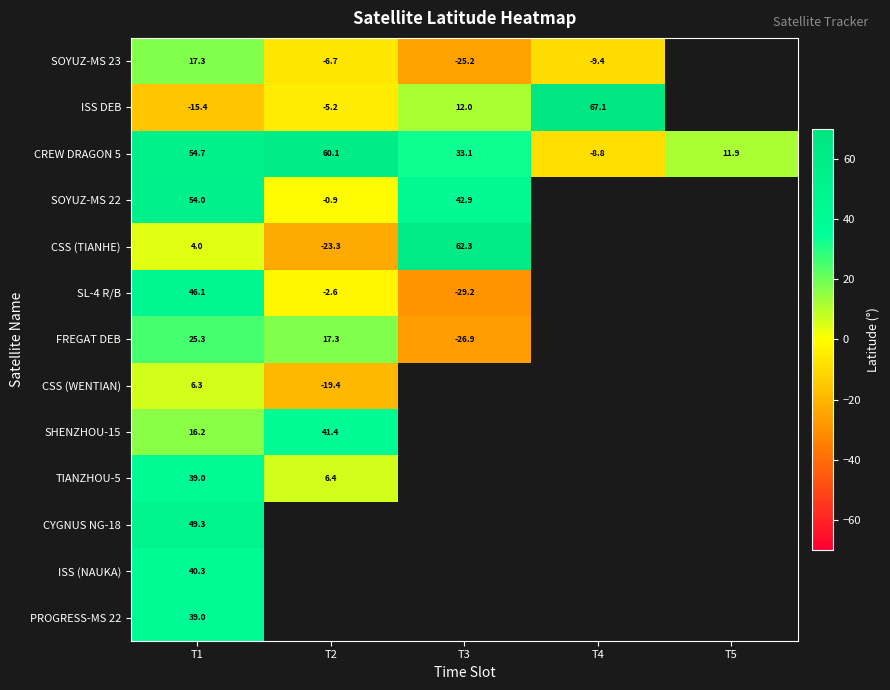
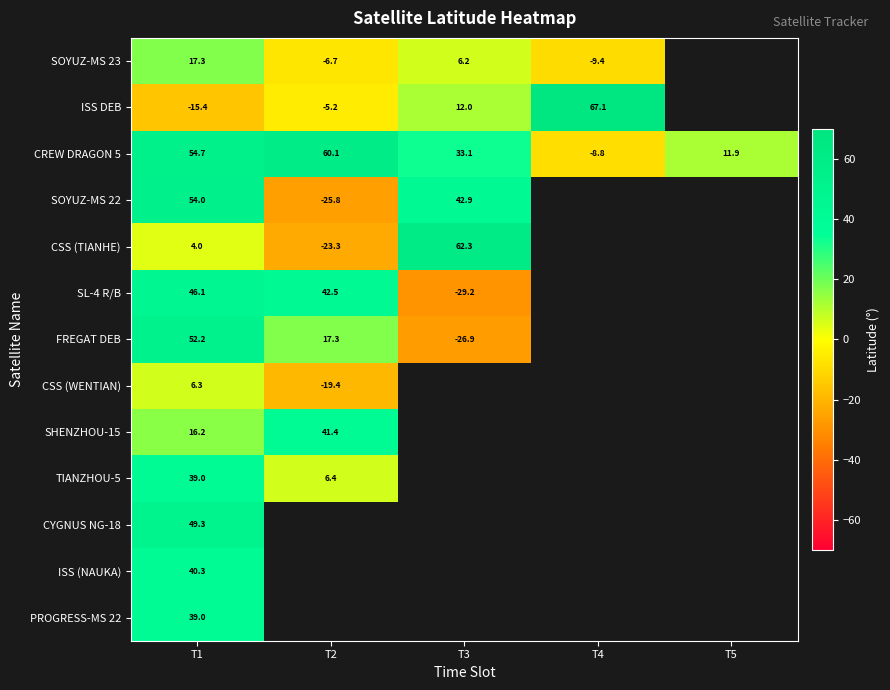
  {
    "SOYUZ-MS 23": {
      "T1": 17.3,
      "T2": -6.7,
-     "T3": -25.2,
+     "T3": 6.2,
      "T4": -9.4
    },
    "ISS DEB": {
      "T1": -15.4,
      "T2": -5.2,
      "T3": 12.0,
      "T4": 67.1
    },
    "CREW DRAGON 5": {
      "T1": 54.7,
      "T2": 60.1,
      "T3": 33.1,
      "T4": -8.8,
      "T5": 11.9
    },
    "SOYUZ-MS 22": {
      "T1": 54.0,
-     "T2": -0.9,
+     "T2": -25.8,
      "T3": 42.9
    },
    "CSS (TIANHE)": {
      "T1": 4.0,
      "T2": -23.3,
      "T3": 62.3
    },
    "SL-4 R/B": {
      "T1": 46.1,
-     "T2": -2.6,
+     "T2": 42.5,
      "T3": -29.2
    },
    "FREGAT DEB": {
-     "T1": 25.3,
+     "T1": 52.2,
      "T2": 17.3,
      "T3": -26.9
    },
    "CSS (WENTIAN)": {
      "T1": 6.3,
      "T2": -19.4
    },
    "SHENZHOU-15": {
      "T1": 16.2,
      "T2": 41.4
    },
    "TIANZHOU-5": {
      "T1": 39.0,
      "T2": 6.4
    },
    "CYGNUS NG-18": {
      "T1": 49.3
    },
    "ISS (NAUKA)": {
      "T1": 40.3
    },
    "PROGRESS-MS 22": {
      "T1": 39.0
    }
  }
